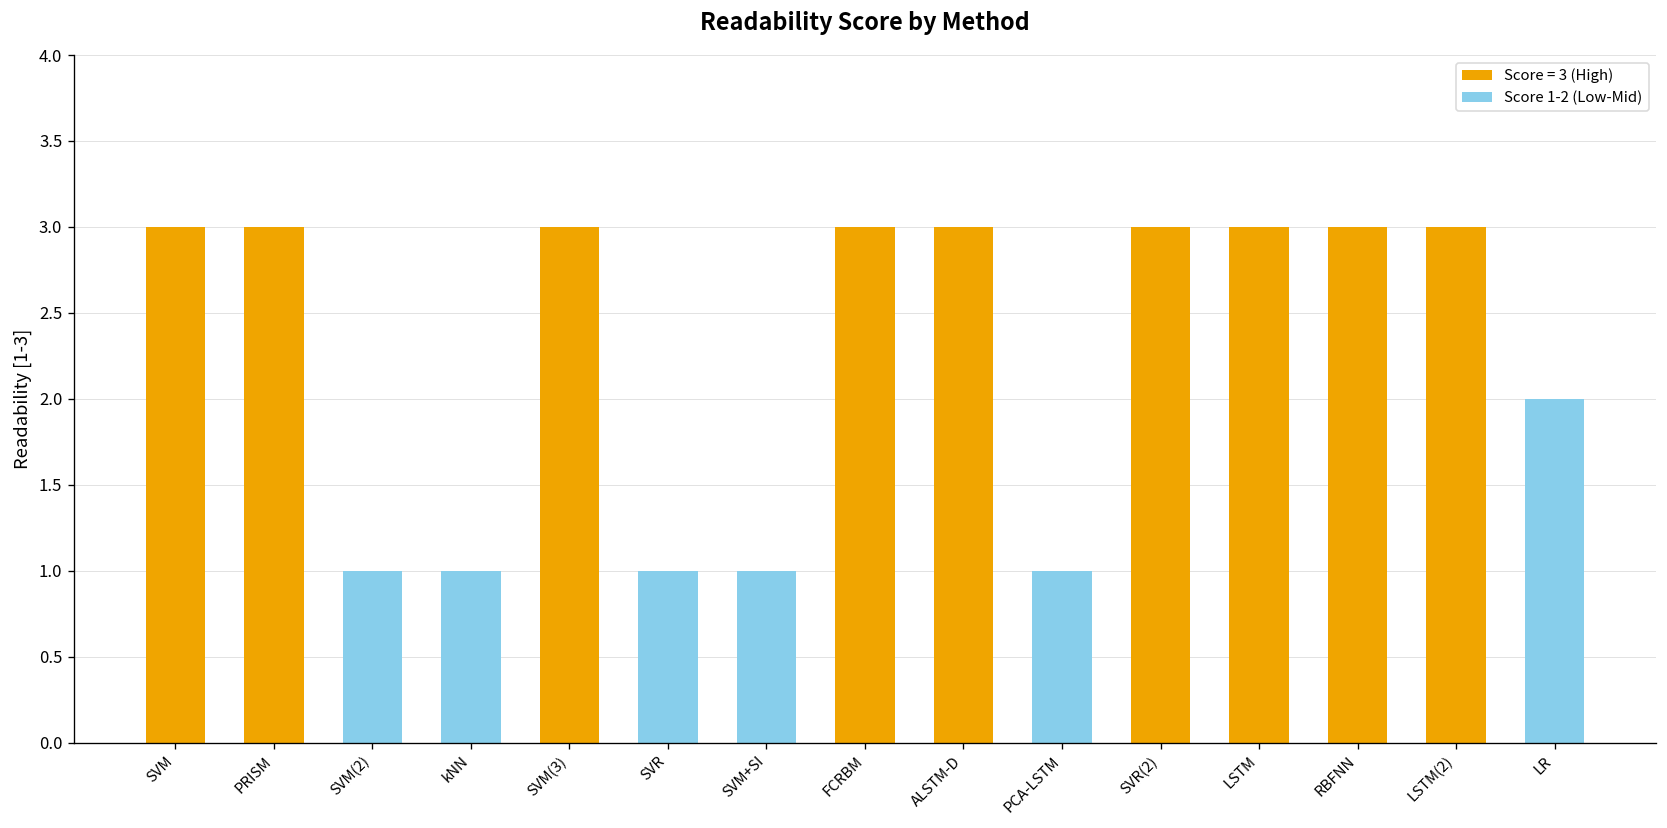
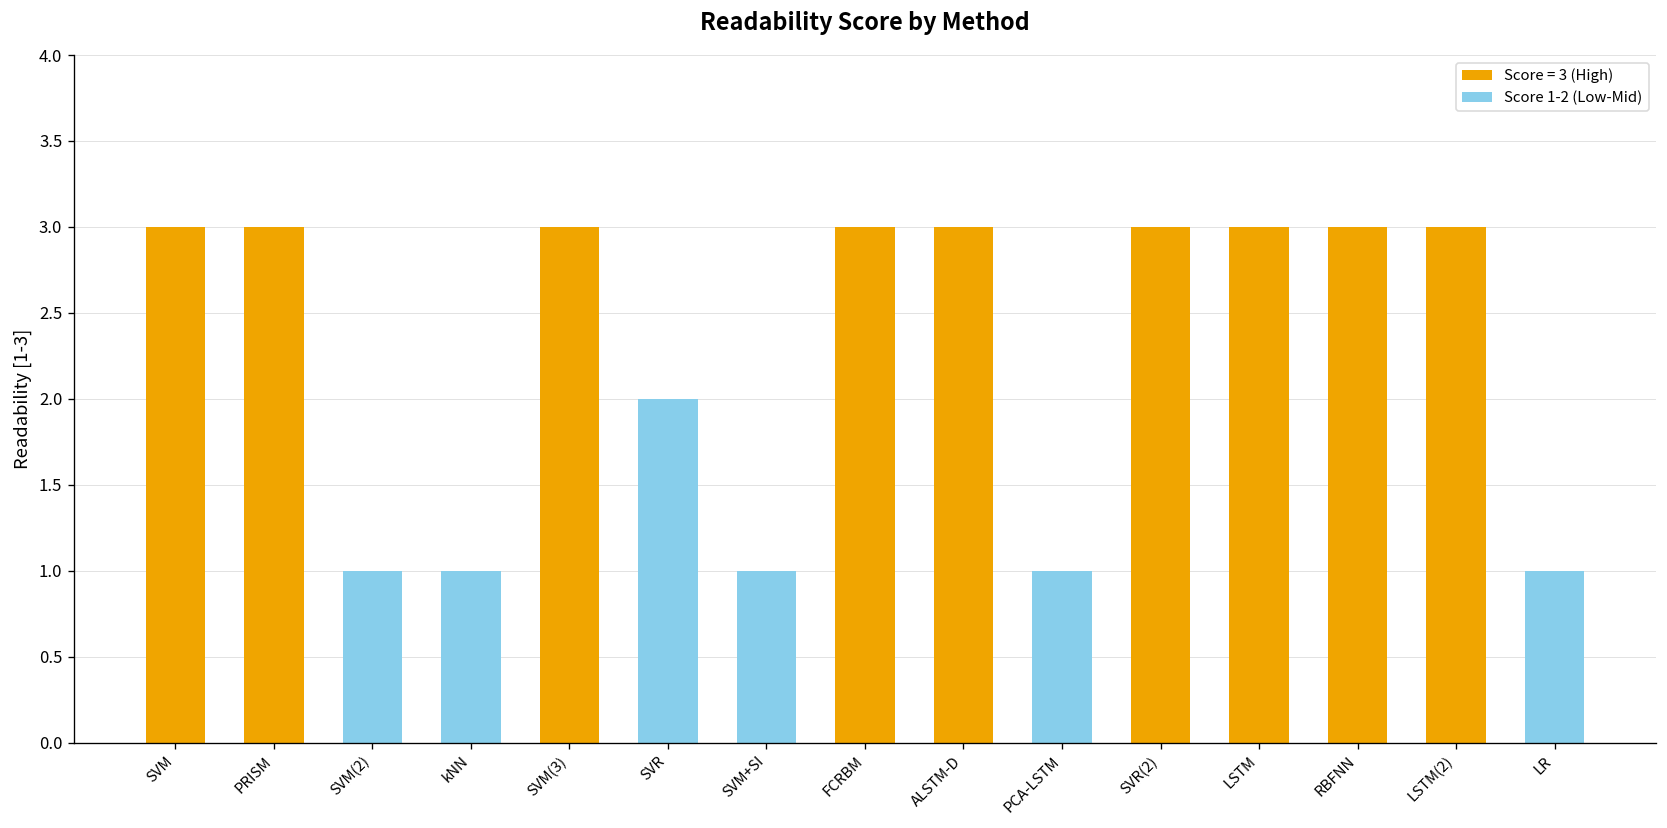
  {
    "SVM": 3,
    "PRISM": 3,
    "SVM(2)": 1,
    "kNN": 1,
    "SVM(3)": 3,
-   "SVR": 1,
+   "SVR": 2,
    "SVM+SI": 1,
    "FCRBM": 3,
    "ALSTM-D": 3,
    "PCA-LSTM": 1,
    "SVR(2)": 3,
    "LSTM": 3,
    "RBFNN": 3,
    "LSTM(2)": 3,
-   "LR": 2
+   "LR": 1
  }
